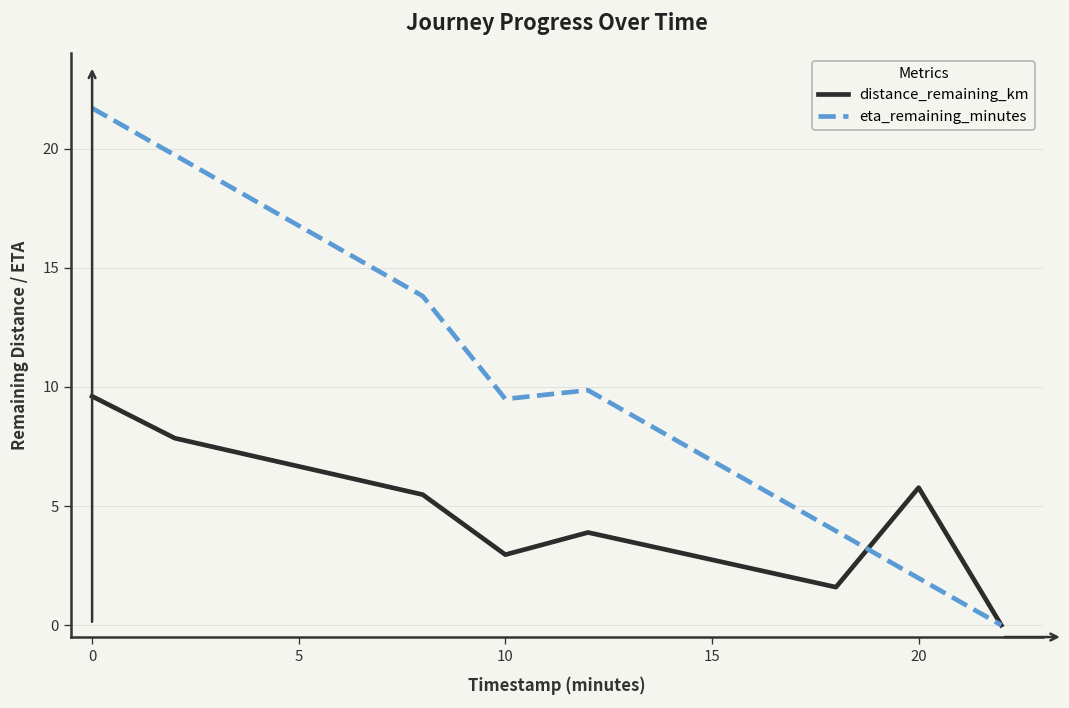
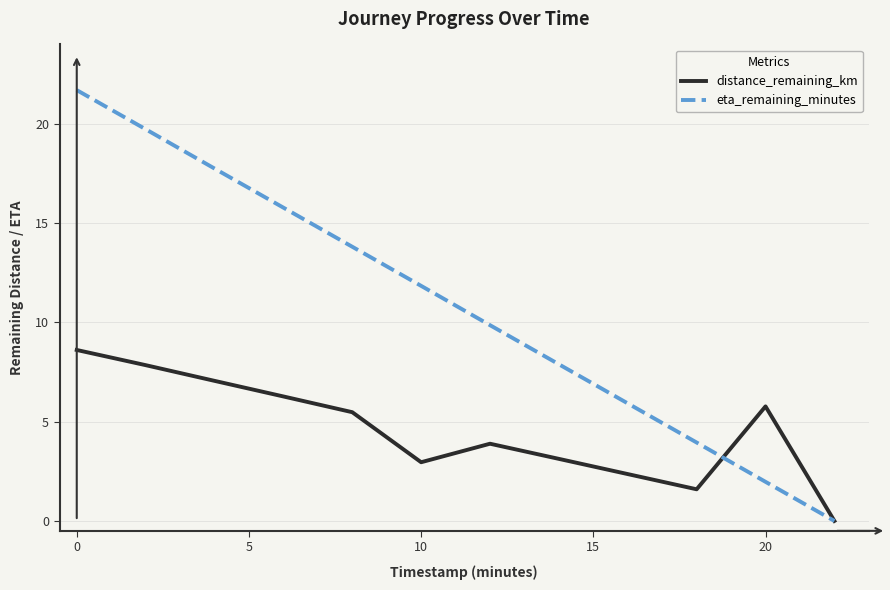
  {
    "distance_remaining_km": {
-     "0": 9.6,
+     "0": 8.6,
      "10": 3.0,
      "20": 5.8
    },
    "eta_remaining_minutes": {
      "0": 21.7,
-     "10": 9.5,
+     "10": 11.8,
      "20": 2.0
    }
  }
